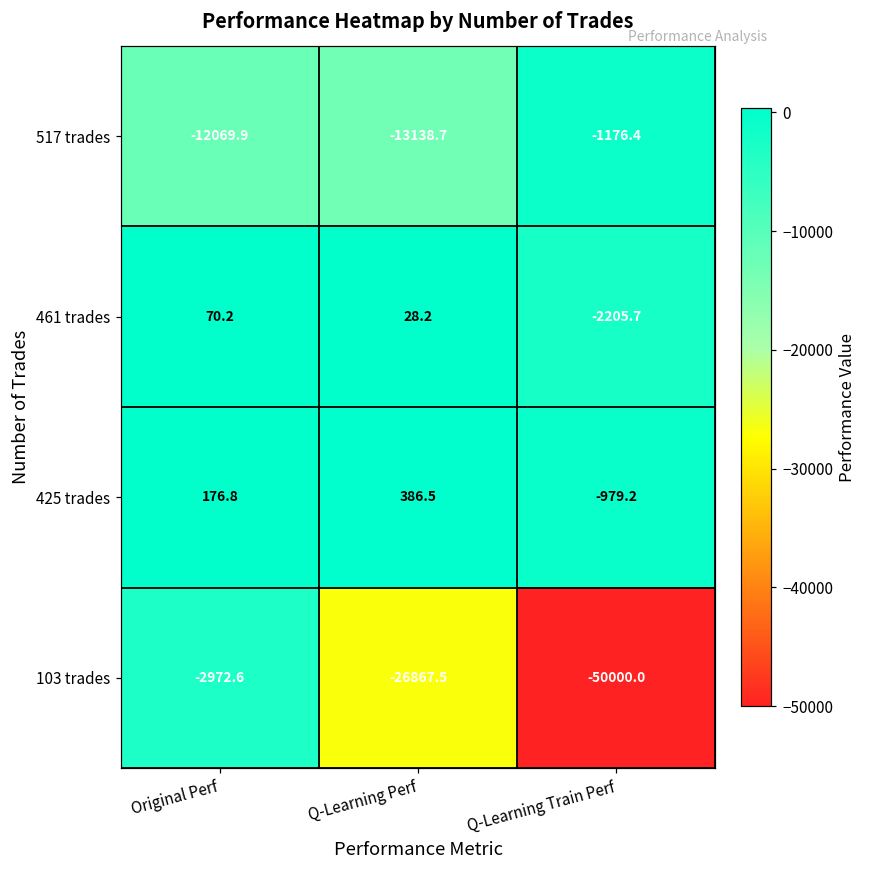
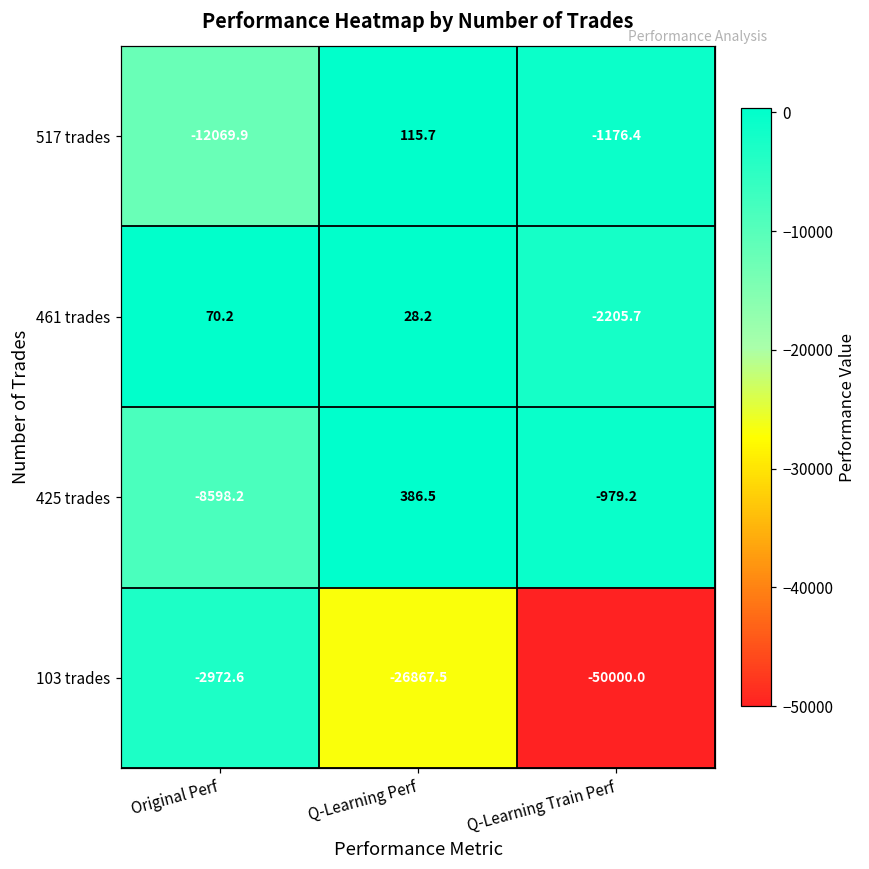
  {
    "517 trades": {
      "Original Perf": -12069.9,
-     "Q-Learning Perf": -13138.7,
+     "Q-Learning Perf": 115.7,
      "Q-Learning Train Perf": -1176.4
    },
    "461 trades": {
      "Original Perf": 70.2,
      "Q-Learning Perf": 28.2,
      "Q-Learning Train Perf": -2205.7
    },
    "425 trades": {
-     "Original Perf": 176.8,
+     "Original Perf": -8598.2,
      "Q-Learning Perf": 386.5,
      "Q-Learning Train Perf": -979.2
    },
    "103 trades": {
      "Original Perf": -2972.6,
      "Q-Learning Perf": -26867.5,
      "Q-Learning Train Perf": -50000.0
    }
  }
